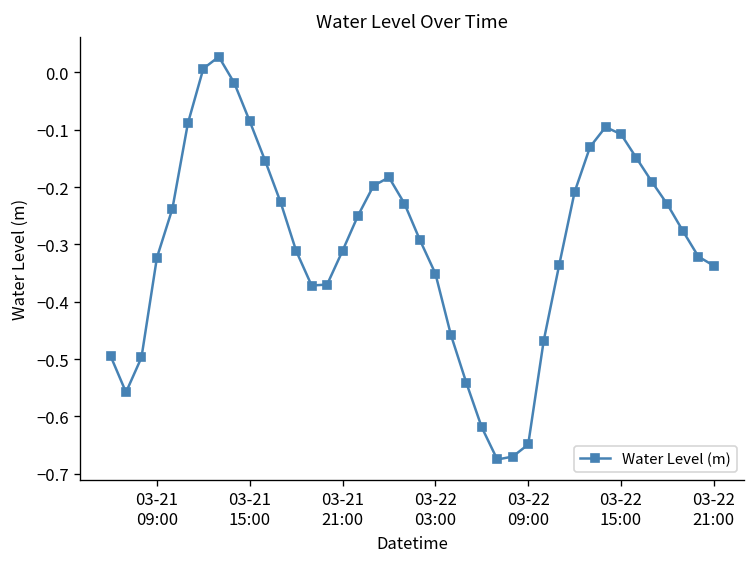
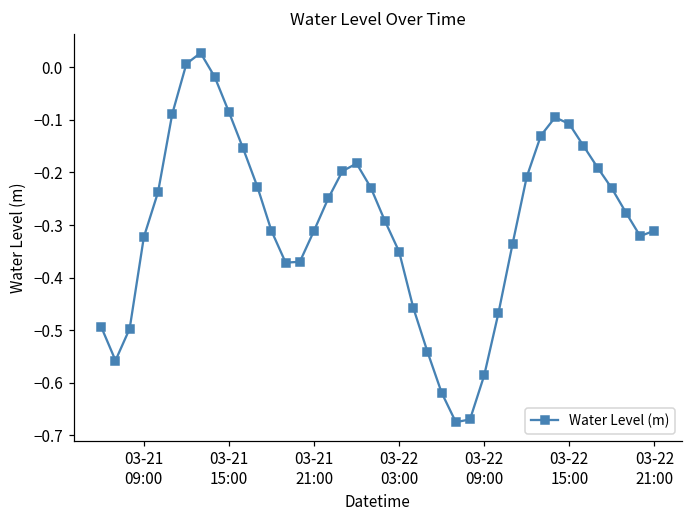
  {
    "03-21 09:00": -0.32,
    "03-21 15:00": -0.09,
    "03-21 21:00": -0.31,
    "03-22 03:00": -0.35,
-   "03-22 09:00": -0.65,
+   "03-22 09:00": -0.59,
    "03-22 15:00": -0.11,
-   "03-22 21:00": -0.34
+   "03-22 21:00": -0.31
  }
